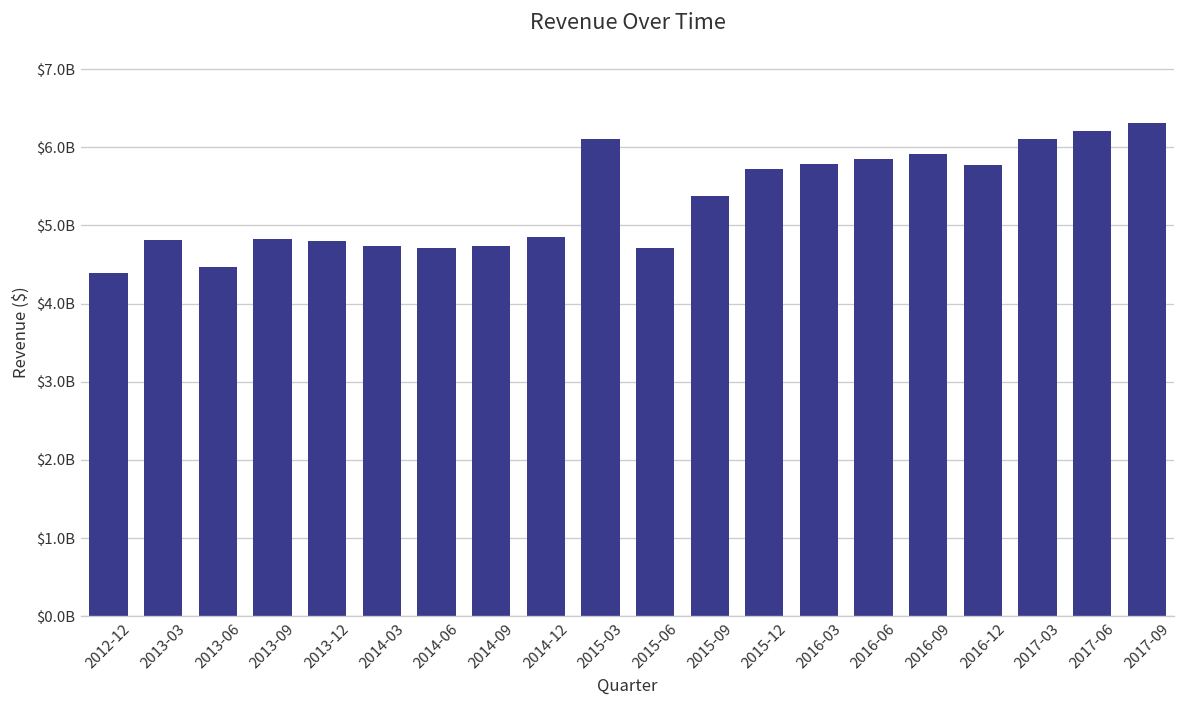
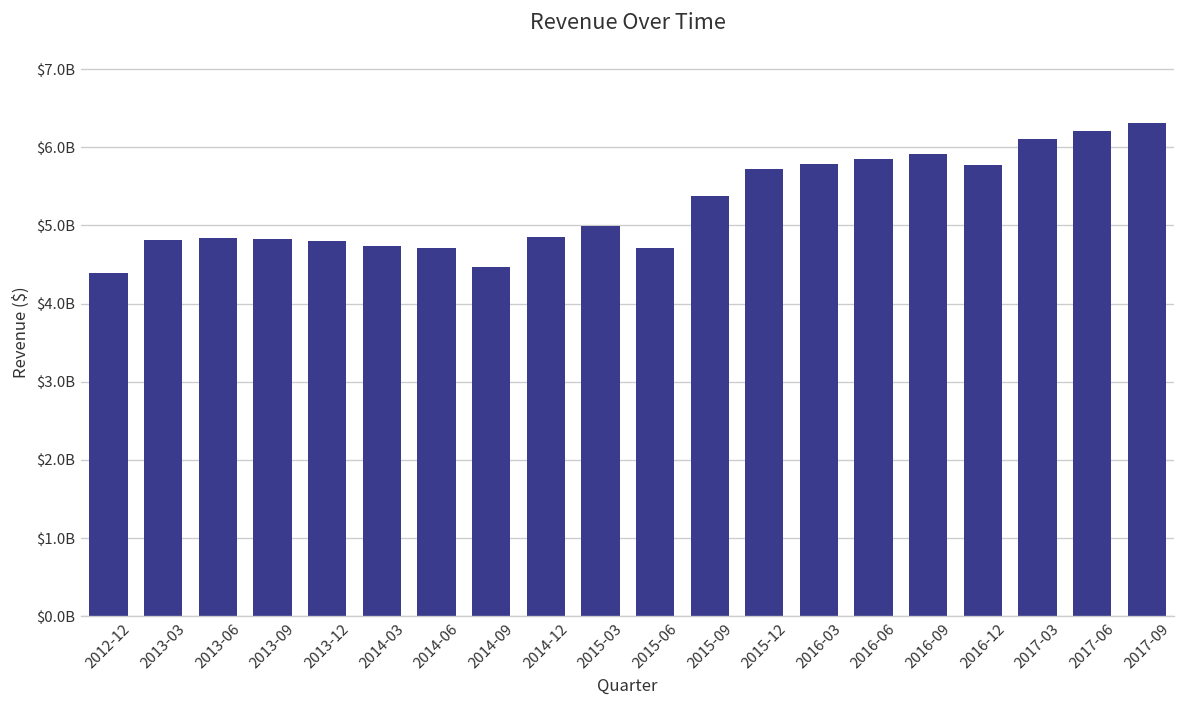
  {
    "2012-12": "$4400000000",
    "2013-03": "$4800000000",
-   "2013-06": "$4500000000",
+   "2013-06": "$4800000000",
    "2013-09": "$4800000000",
    "2013-12": "$4800000000",
    "2014-03": "$4700000000",
    "2014-06": "$4700000000",
-   "2014-09": "$4700000000",
+   "2014-09": "$4500000000",
    "2014-12": "$4900000000",
-   "2015-03": "$6100000000",
+   "2015-03": "$5000000000",
    "2015-06": "$4700000000",
    "2015-09": "$5400000000",
    "2015-12": "$5700000000",
    "2016-03": "$5800000000",
    "2016-06": "$5900000000",
    "2016-09": "$5900000000",
    "2016-12": "$5800000000",
    "2017-03": "$6100000000",
    "2017-06": "$6200000000",
    "2017-09": "$6300000000"
  }
